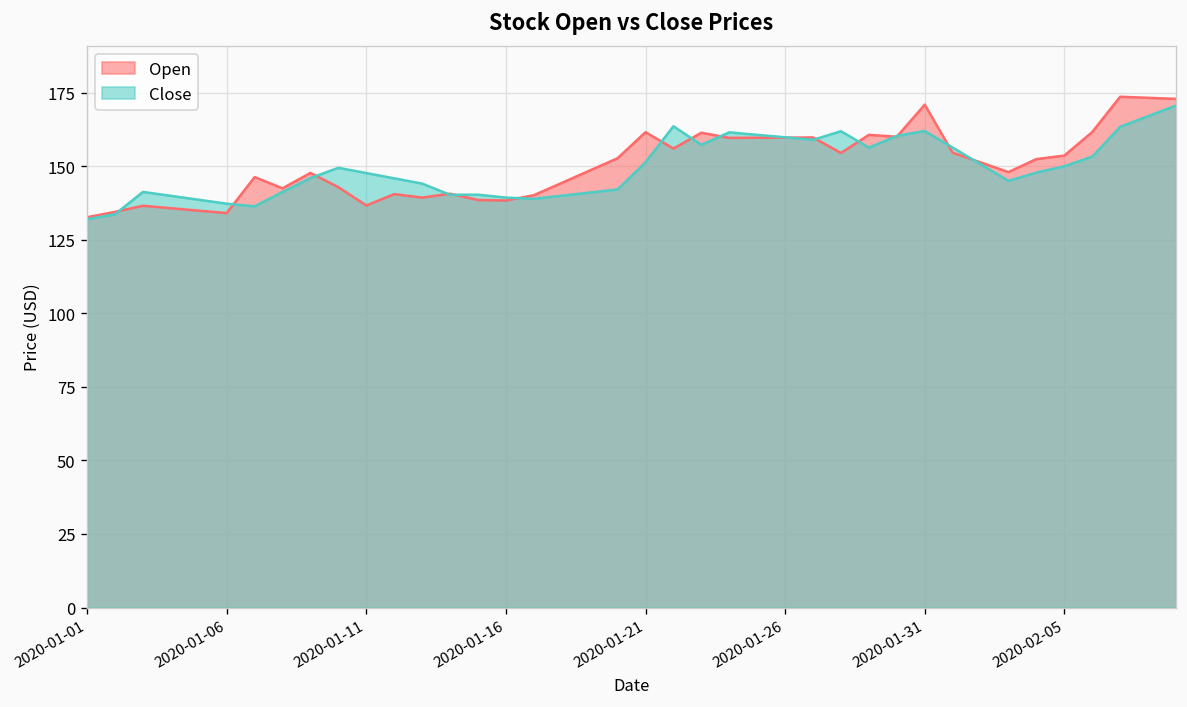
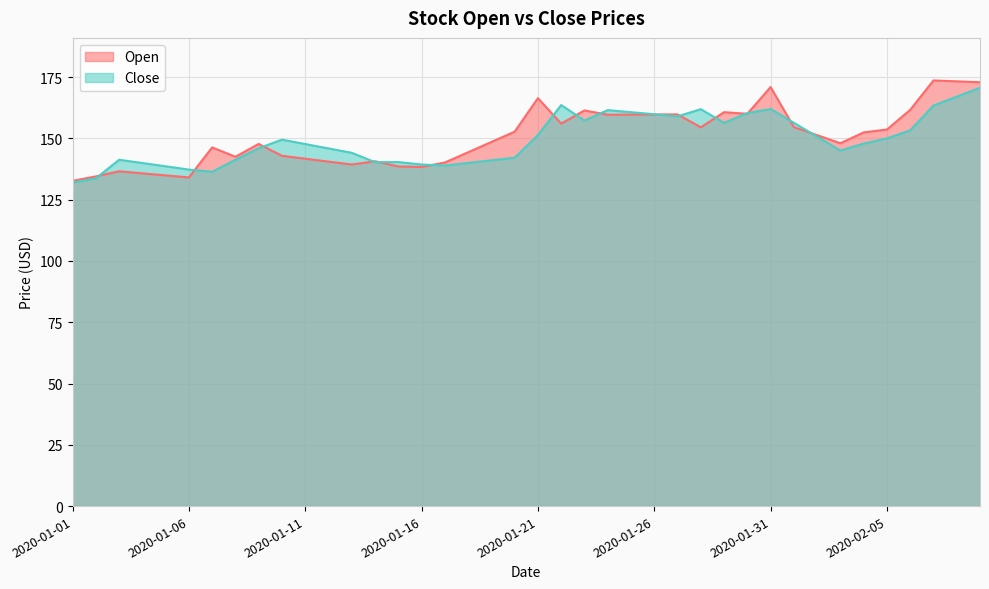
  {
    "Open": {
      "2020-01-06": 134,
-     "2020-01-11": 137,
-     "2020-01-21": 162,
+     "2020-01-11": 142,
+     "2020-01-21": 166,
      "2020-01-31": 171,
      "2020-02-05": 154
    },
    "Close": {
      "2020-01-06": 137,
      "2020-01-11": 148,
      "2020-01-21": 151,
      "2020-01-31": 162,
      "2020-02-05": 150
    }
  }
